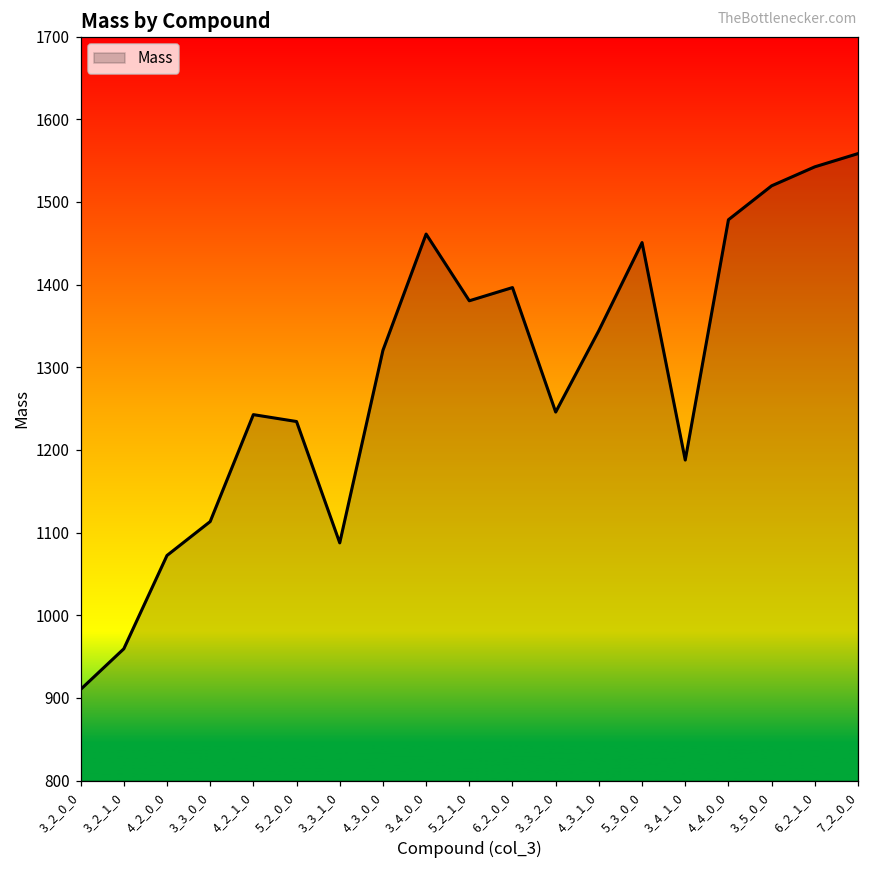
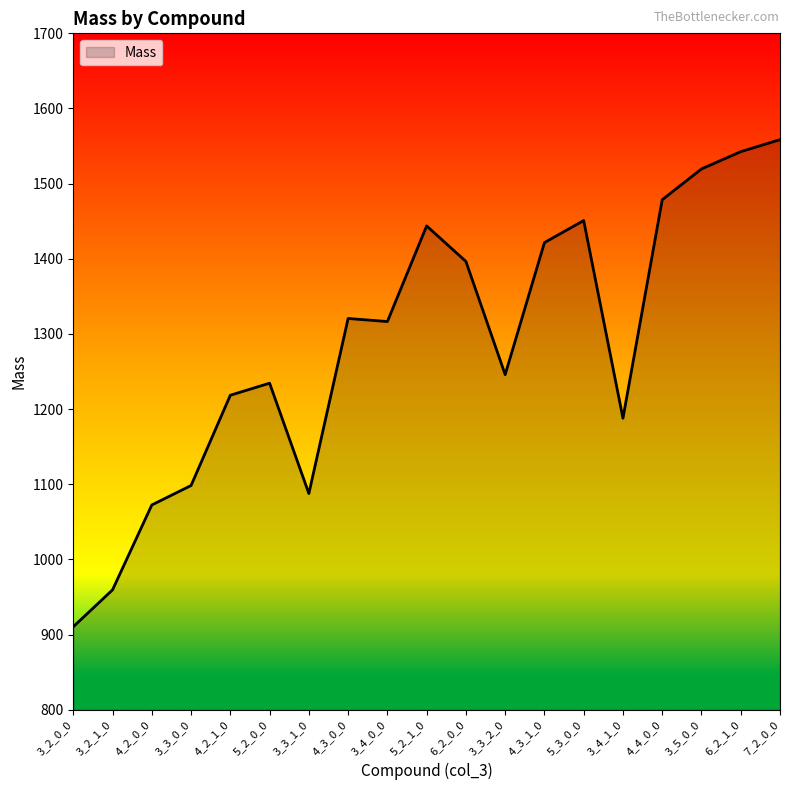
  {
    "3_2_0_0": 910,
    "3_2_1_0": 960,
    "4_2_0_0": 1070,
-   "3_3_0_0": 1110,
-   "4_2_1_0": 1240,
+   "3_3_0_0": 1100,
+   "4_2_1_0": 1220,
    "5_2_0_0": 1230,
    "3_3_1_0": 1090,
    "4_3_0_0": 1320,
-   "3_4_0_0": 1460,
-   "5_2_1_0": 1380,
+   "3_4_0_0": 1320,
+   "5_2_1_0": 1440,
    "6_2_0_0": 1400,
    "3_3_2_0": 1250,
-   "4_3_1_0": 1340,
+   "4_3_1_0": 1420,
    "5_3_0_0": 1450,
    "3_4_1_0": 1190,
    "4_4_0_0": 1480,
    "3_5_0_0": 1520,
    "6_2_1_0": 1540,
    "7_2_0_0": 1560
  }
